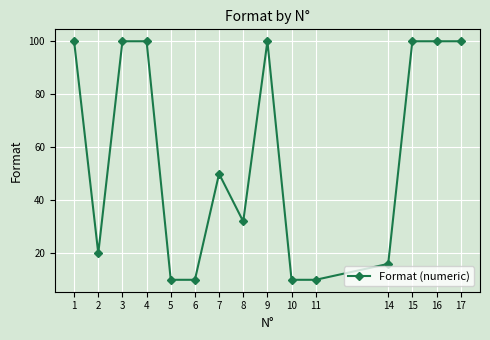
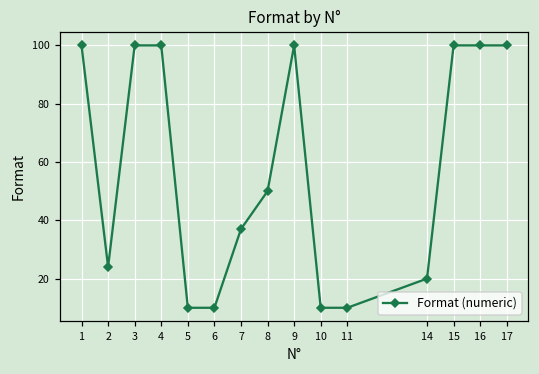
  {
    "1": 100,
-   "2": 20,
+   "2": 24,
    "3": 100,
    "4": 100,
    "5": 10,
    "6": 10,
-   "7": 50,
-   "8": 32,
+   "7": 37,
+   "8": 50,
    "9": 100,
    "10": 10,
    "11": 10,
-   "14": 16,
+   "14": 20,
    "15": 100,
    "16": 100,
    "17": 100
  }
